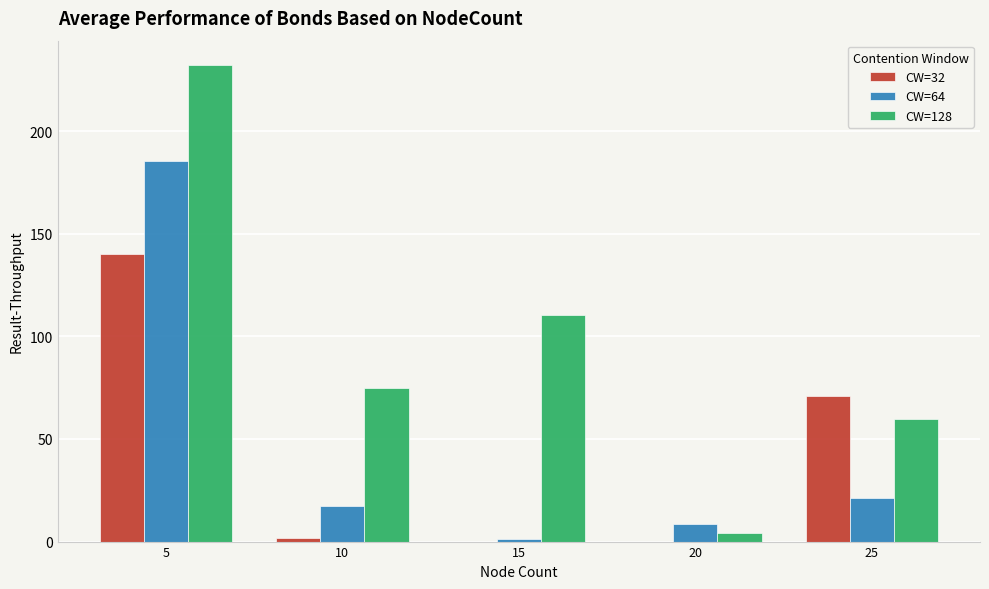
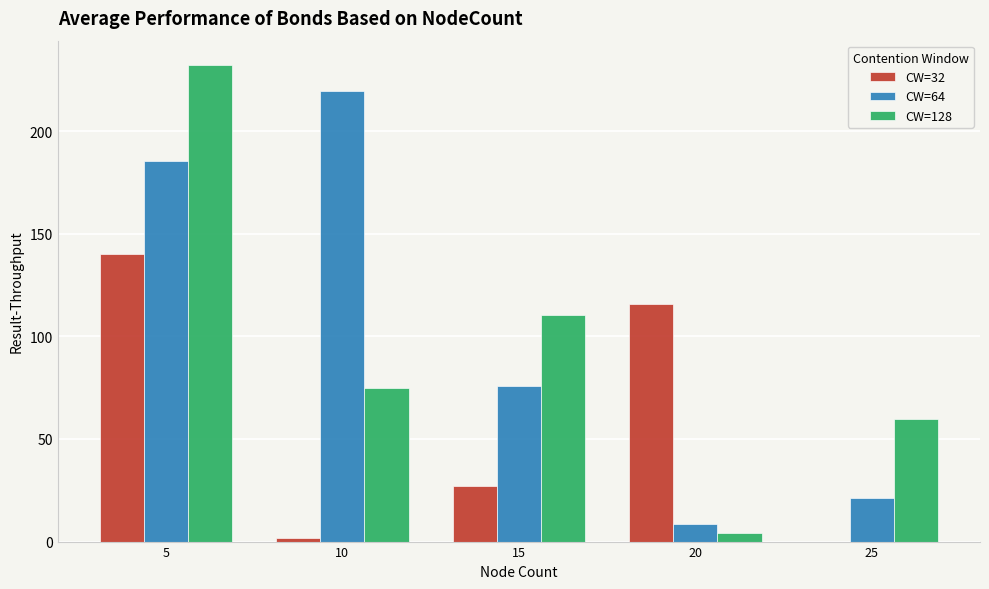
  {
    "CW=32": {
      "5": 140,
      "10": 2,
-     "15": 0,
-     "20": 0,
-     "25": 71
+     "15": 27,
+     "20": 116,
+     "25": 0
    },
    "CW=64": {
      "5": 185,
-     "10": 17,
-     "15": 2,
+     "10": 219,
+     "15": 76,
      "20": 9,
      "25": 21
    },
    "CW=128": {
      "5": 232,
      "10": 75,
      "15": 110,
      "20": 4,
      "25": 60
    }
  }
